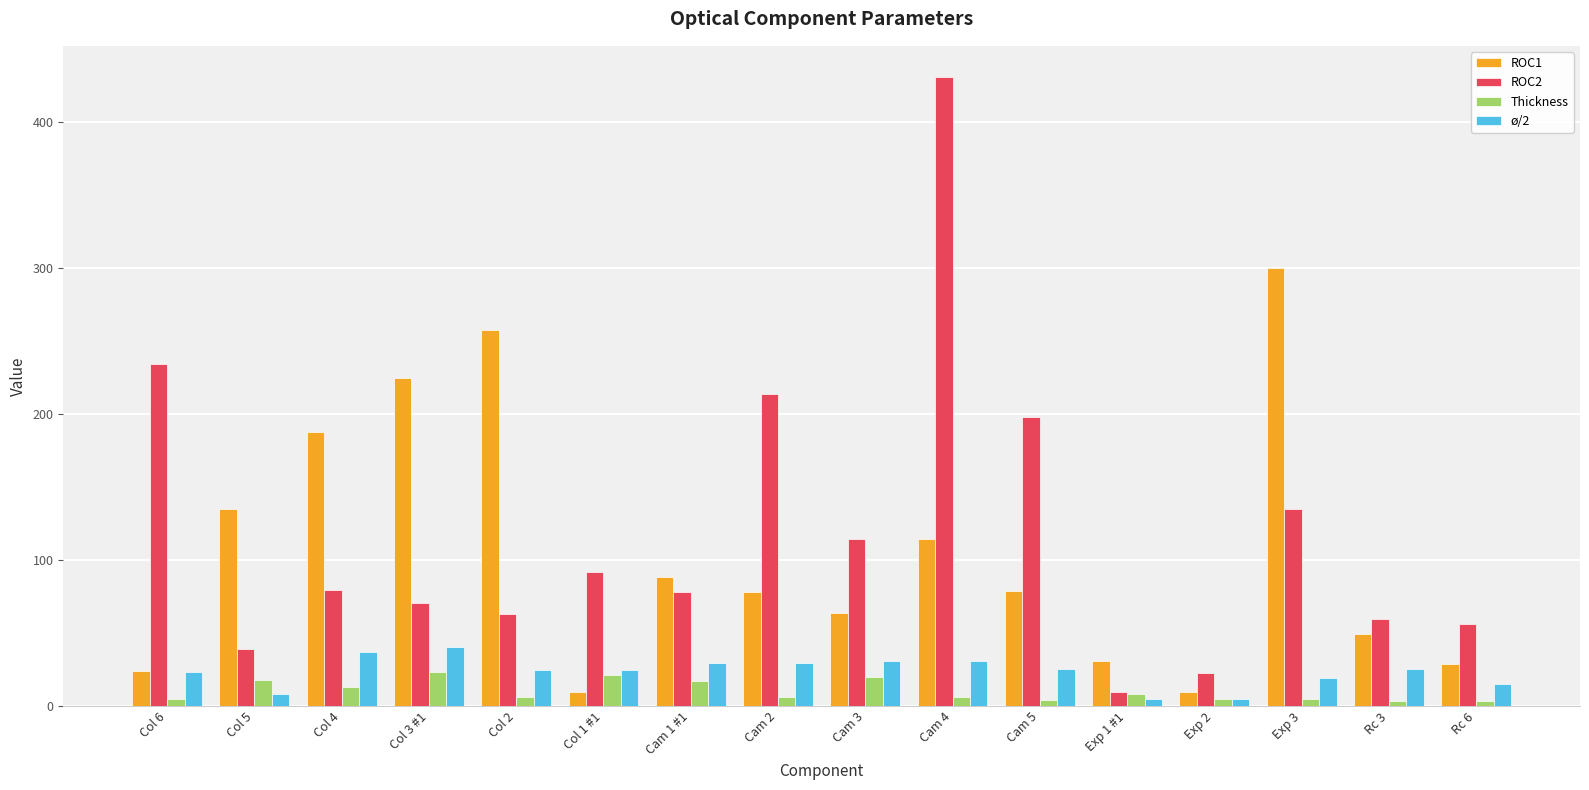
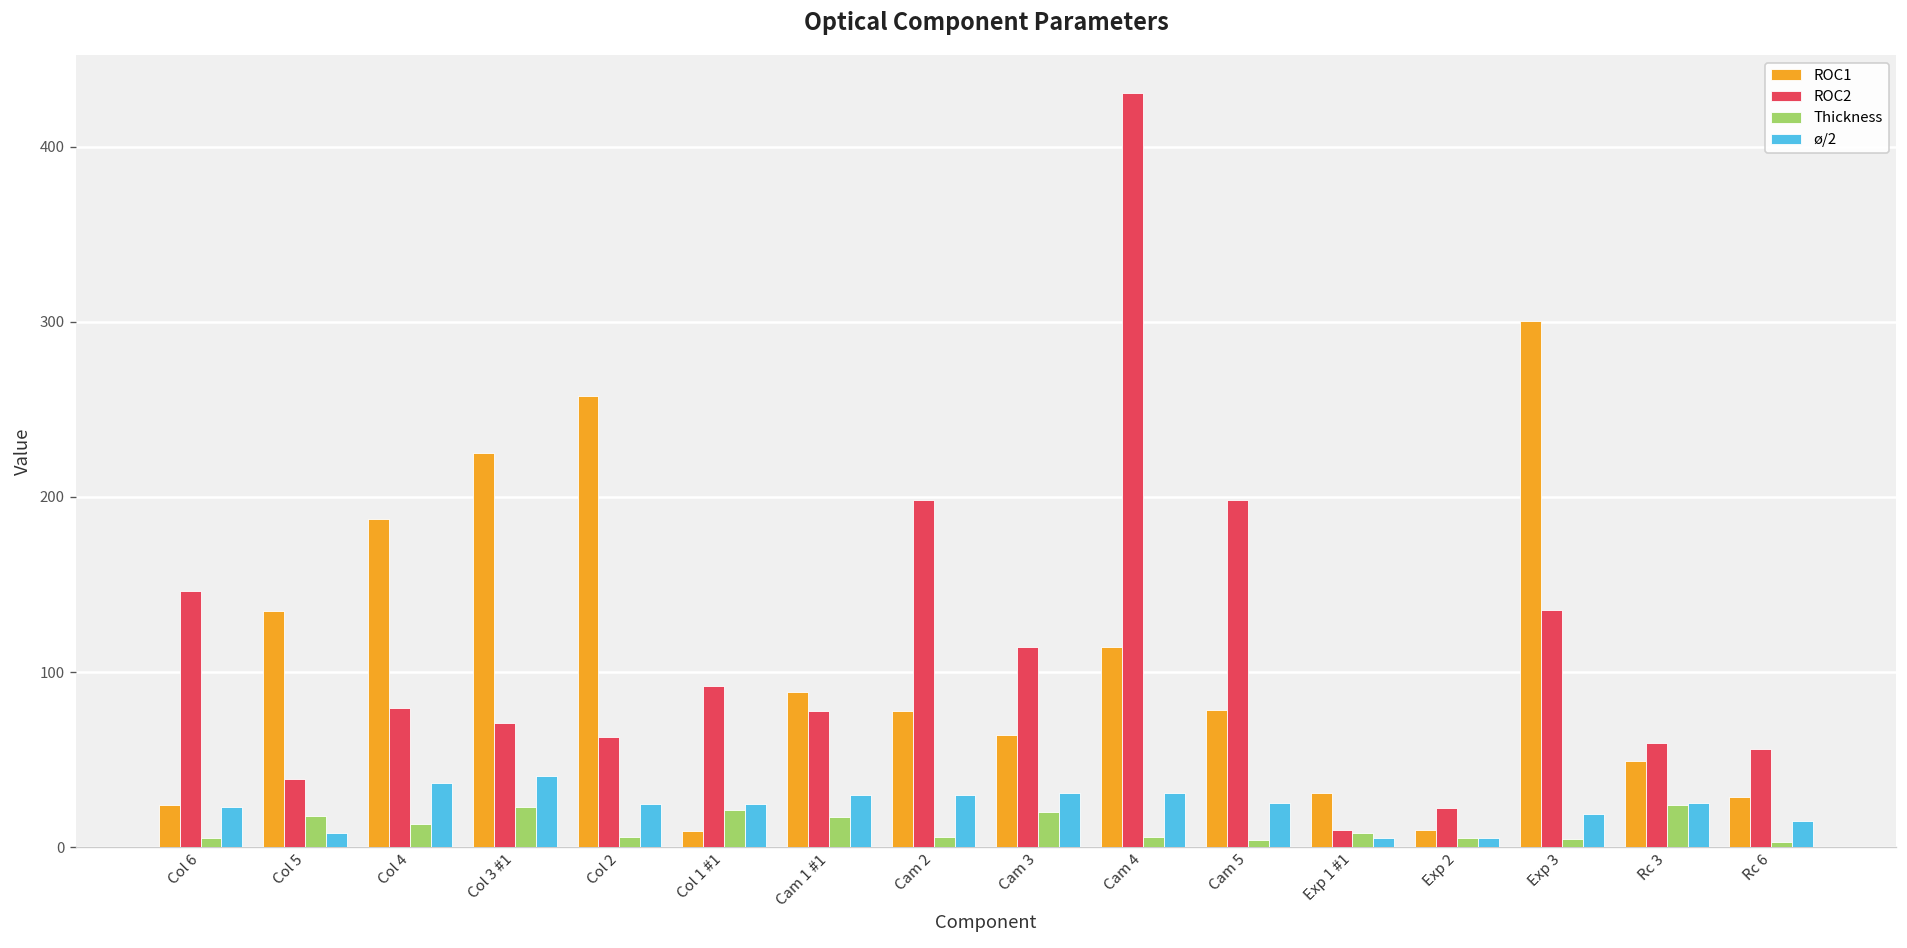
  {
    "ROC1": {
      "Col 6": 24,
      "Col 5": 135,
      "Col 4": 188,
      "Col 3 #1": 225,
      "Col 2": 258,
      "Col 1 #1": 9,
      "Cam 1 #1": 89,
      "Cam 2": 78,
      "Cam 3": 64,
      "Cam 4": 114,
      "Cam 5": 78,
      "Exp 1 #1": 31,
      "Exp 2": 10,
      "Exp 3": 300,
      "Rc 3": 49,
      "Rc 6": 28
    },
    "ROC2": {
-     "Col 6": 235,
+     "Col 6": 146,
      "Col 5": 39,
      "Col 4": 79,
      "Col 3 #1": 71,
      "Col 2": 63,
      "Col 1 #1": 92,
      "Cam 1 #1": 78,
-     "Cam 2": 214,
+     "Cam 2": 198,
      "Cam 3": 114,
      "Cam 4": 431,
      "Cam 5": 198,
      "Exp 1 #1": 10,
      "Exp 2": 22,
      "Exp 3": 135,
      "Rc 3": 60,
      "Rc 6": 56
    },
    "Thickness": {
      "Col 6": 5,
      "Col 5": 18,
      "Col 4": 13,
      "Col 3 #1": 23,
      "Col 2": 6,
      "Col 1 #1": 21,
      "Cam 1 #1": 17,
      "Cam 2": 6,
      "Cam 3": 20,
      "Cam 4": 6,
      "Cam 5": 4,
      "Exp 1 #1": 8,
      "Exp 2": 5,
      "Exp 3": 5,
-     "Rc 3": 3,
+     "Rc 3": 24,
      "Rc 6": 3
    },
    "ø/2": {
      "Col 6": 23,
      "Col 5": 8,
      "Col 4": 37,
      "Col 3 #1": 40,
      "Col 2": 25,
      "Col 1 #1": 25,
      "Cam 1 #1": 29,
      "Cam 2": 29,
      "Cam 3": 31,
      "Cam 4": 31,
      "Cam 5": 25,
      "Exp 1 #1": 5,
      "Exp 2": 5,
      "Exp 3": 19,
      "Rc 3": 25,
      "Rc 6": 15
    }
  }
